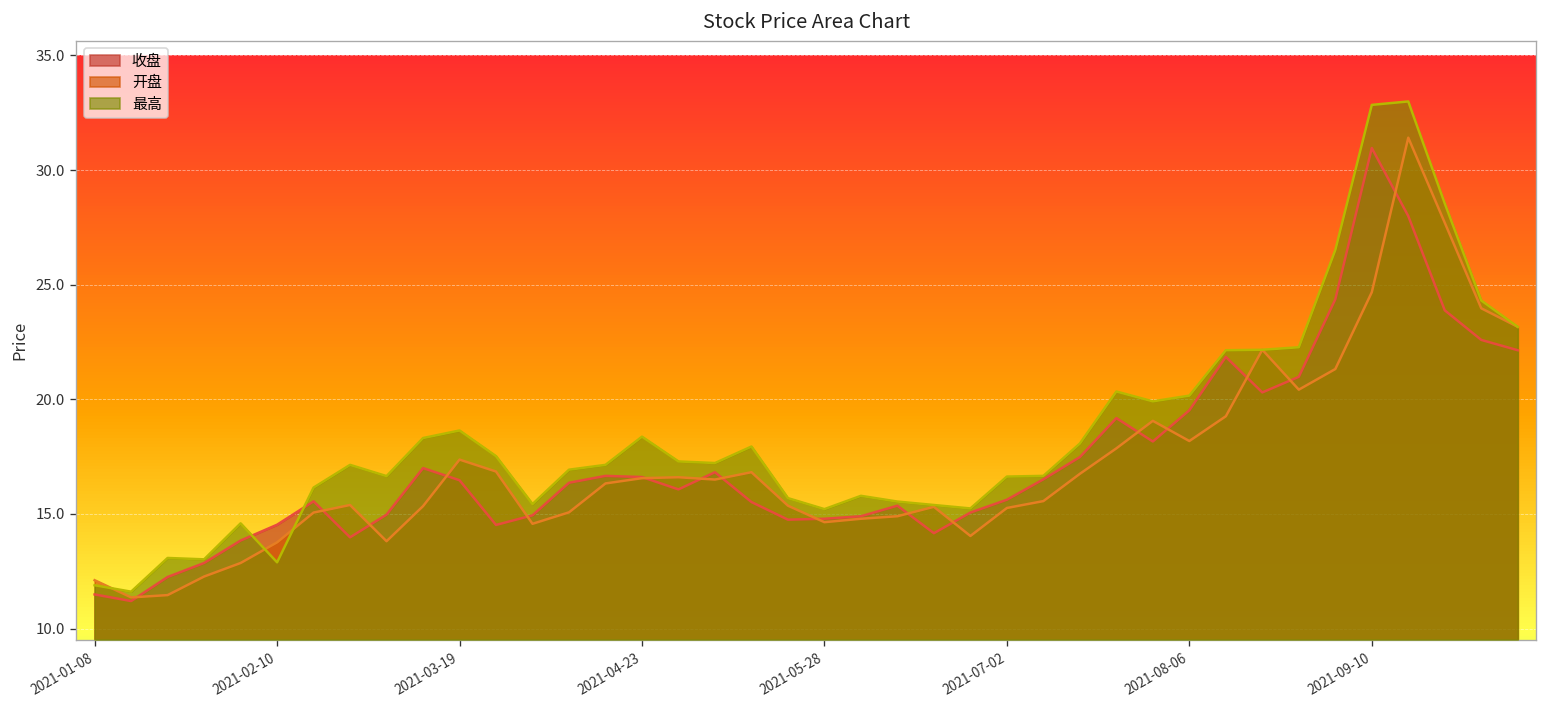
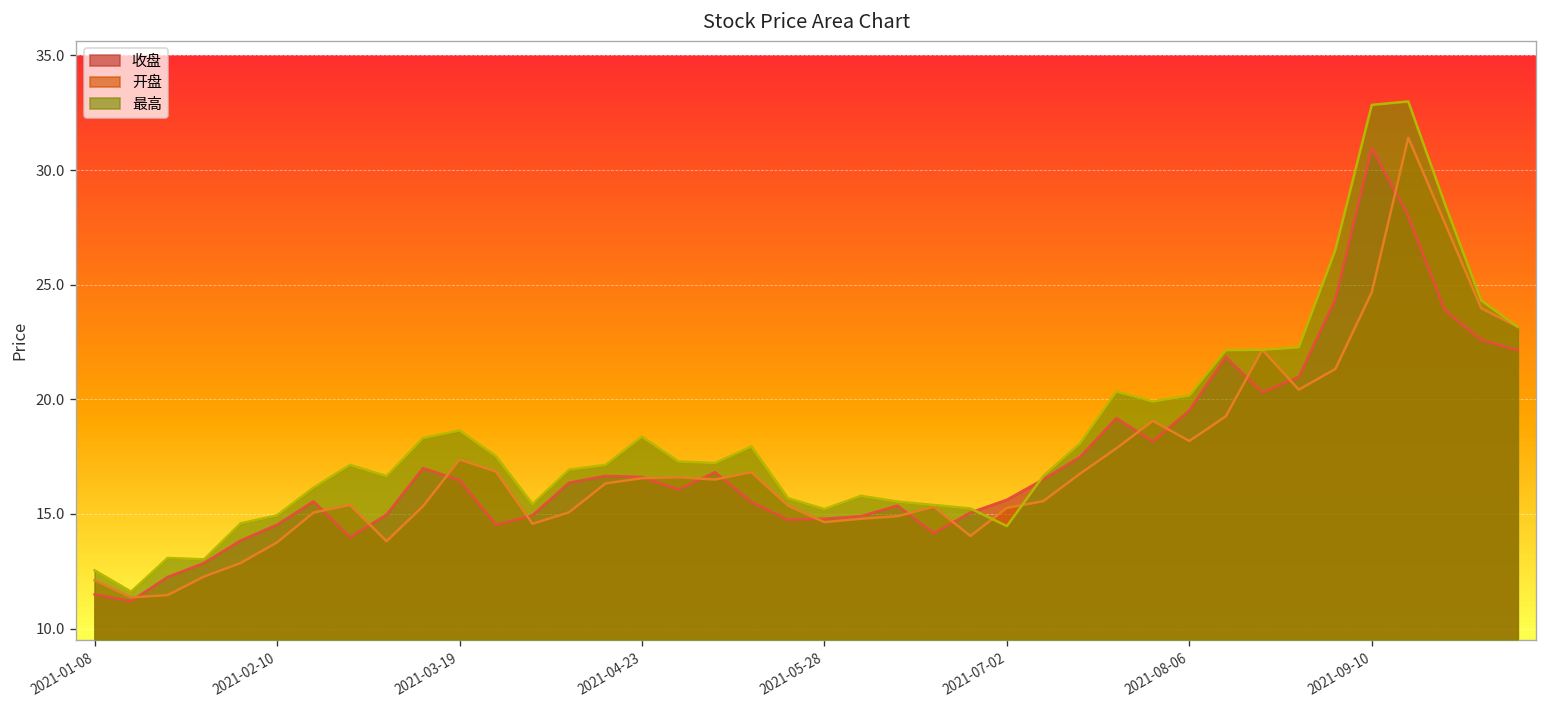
  {
    "最高": {
-     "2021-01-08": 11.9,
-     "2021-02-10": 12.9,
+     "2021-01-08": 12.5,
+     "2021-02-10": 14.9,
      "2021-03-19": 18.6,
      "2021-04-23": 18.4,
      "2021-05-28": 15.2,
-     "2021-07-02": 16.6,
+     "2021-07-02": 14.5,
      "2021-08-06": 20.2,
      "2021-09-10": 32.8
    }
  }
